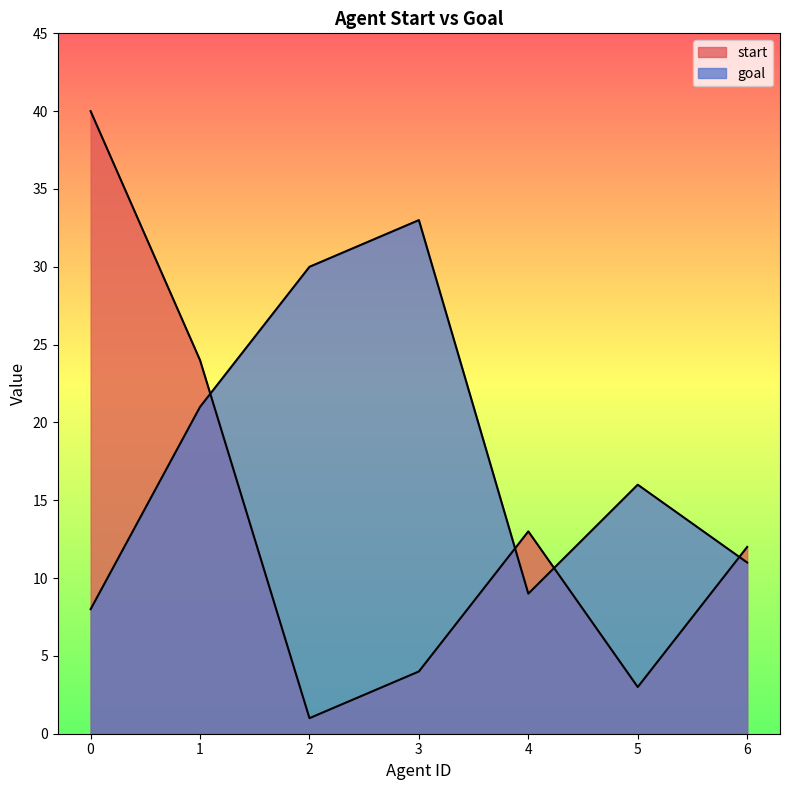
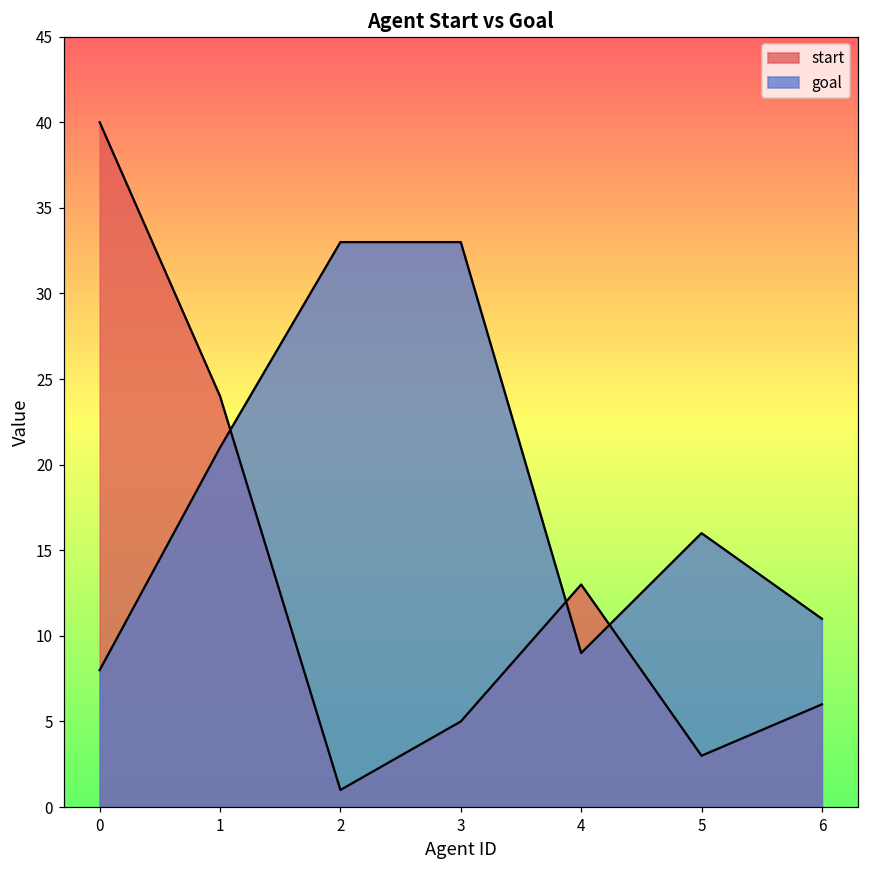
  {
    "start": {
      "0": 40,
      "1": 24,
      "2": 1,
-     "3": 4,
+     "3": 5,
      "4": 13,
      "5": 3,
-     "6": 12
+     "6": 6
    },
    "goal": {
      "0": 8,
      "1": 21,
-     "2": 30,
+     "2": 33,
      "3": 33,
      "4": 9,
      "5": 16,
      "6": 11
    }
  }
